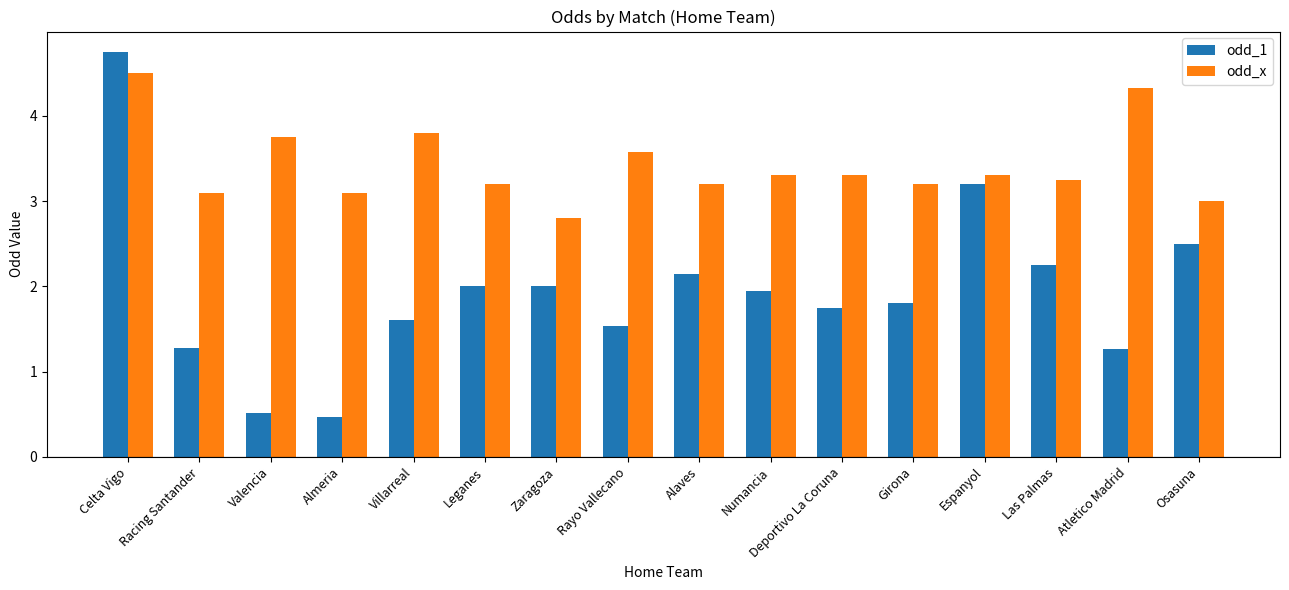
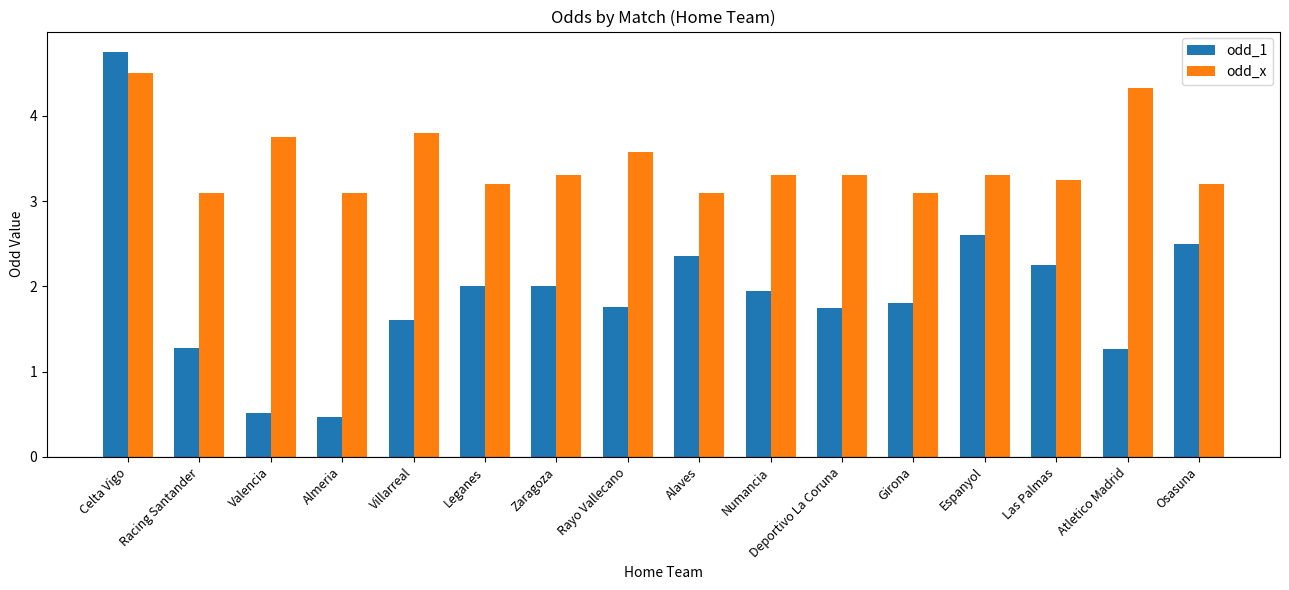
  {
    "odd_1": {
      "Celta Vigo": 4.8,
      "Racing Santander": 1.3,
      "Valencia": 0.5,
      "Almeria": 0.5,
      "Villarreal": 1.6,
      "Leganes": 2.0,
      "Zaragoza": 2.0,
-     "Rayo Vallecano": 1.5,
-     "Alaves": 2.2,
+     "Rayo Vallecano": 1.8,
+     "Alaves": 2.4,
      "Numancia": 2.0,
      "Deportivo La Coruna": 1.8,
      "Girona": 1.8,
-     "Espanyol": 3.2,
+     "Espanyol": 2.6,
      "Las Palmas": 2.3,
      "Atletico Madrid": 1.3,
      "Osasuna": 2.5
    },
    "odd_x": {
      "Celta Vigo": 4.5,
      "Racing Santander": 3.1,
      "Valencia": 3.8,
      "Almeria": 3.1,
      "Villarreal": 3.8,
      "Leganes": 3.2,
-     "Zaragoza": 2.8,
+     "Zaragoza": 3.3,
      "Rayo Vallecano": 3.6,
-     "Alaves": 3.2,
+     "Alaves": 3.1,
      "Numancia": 3.3,
      "Deportivo La Coruna": 3.3,
-     "Girona": 3.2,
+     "Girona": 3.1,
      "Espanyol": 3.3,
      "Las Palmas": 3.3,
      "Atletico Madrid": 4.3,
-     "Osasuna": 3.0
+     "Osasuna": 3.2
    }
  }
